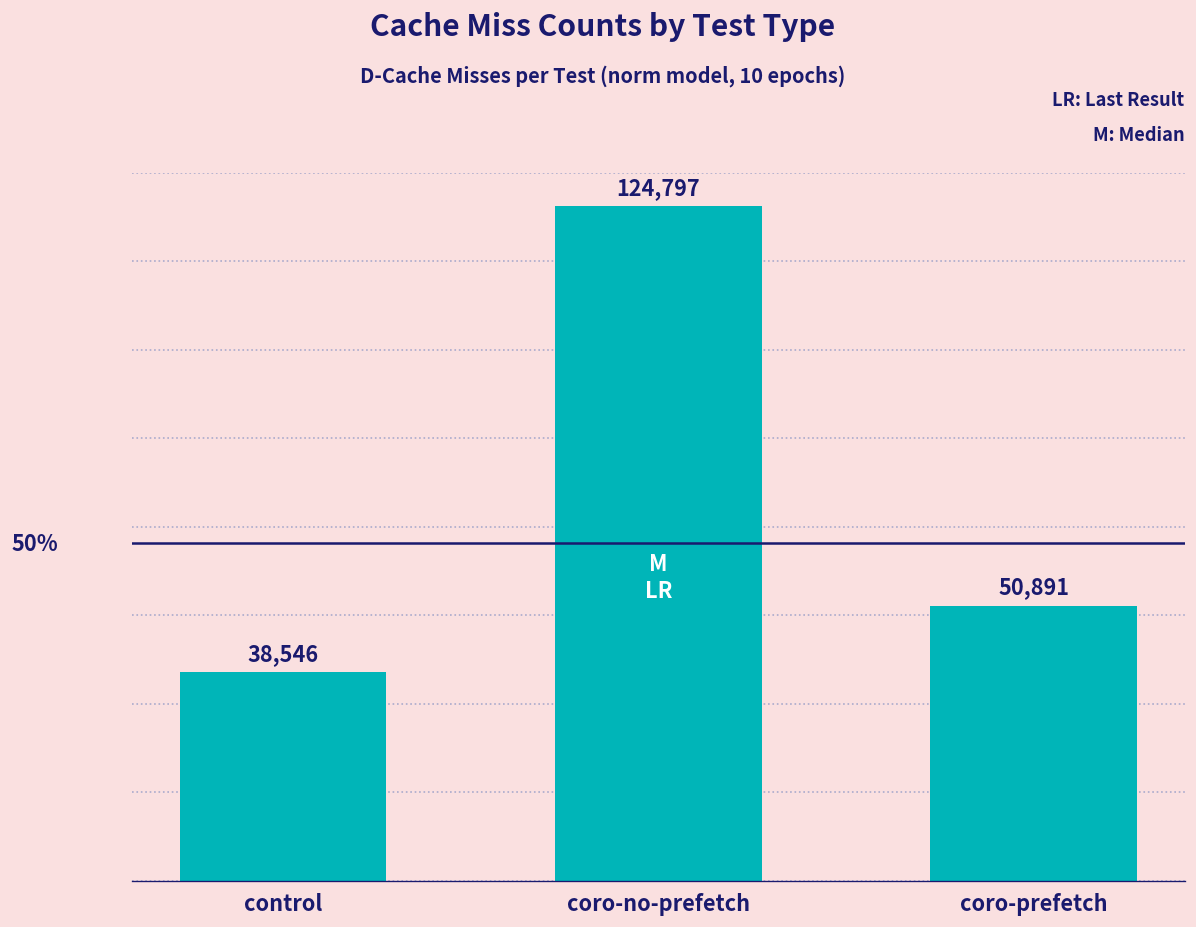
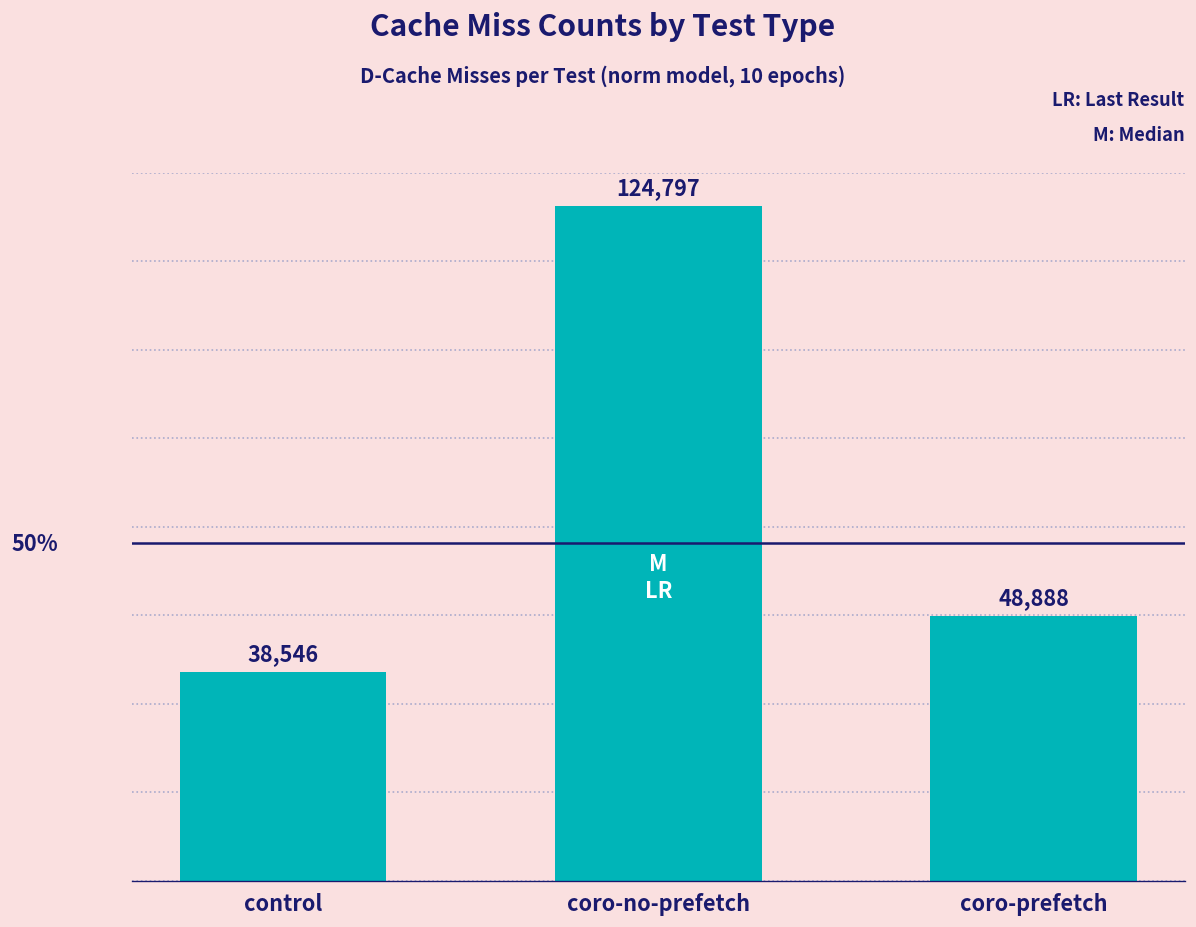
  {
    "control": "38,546",
    "coro-no-prefetch": "124,797",
-   "coro-prefetch": "50,891"
+   "coro-prefetch": "48,888"
  }
